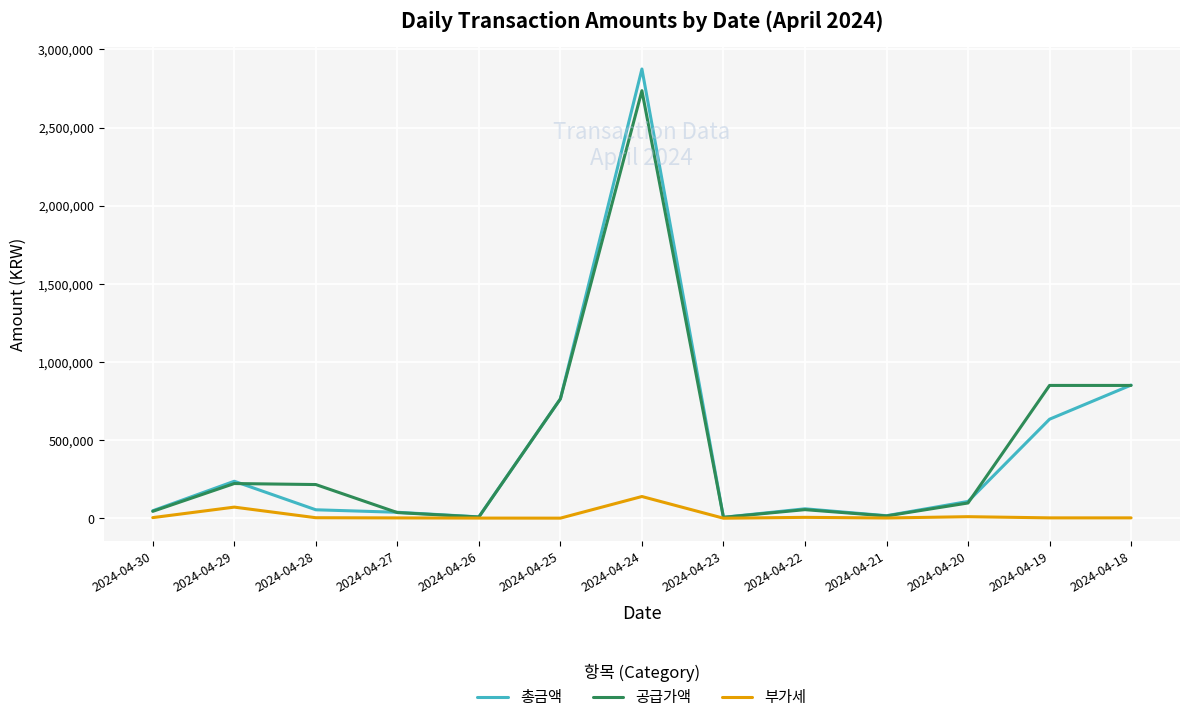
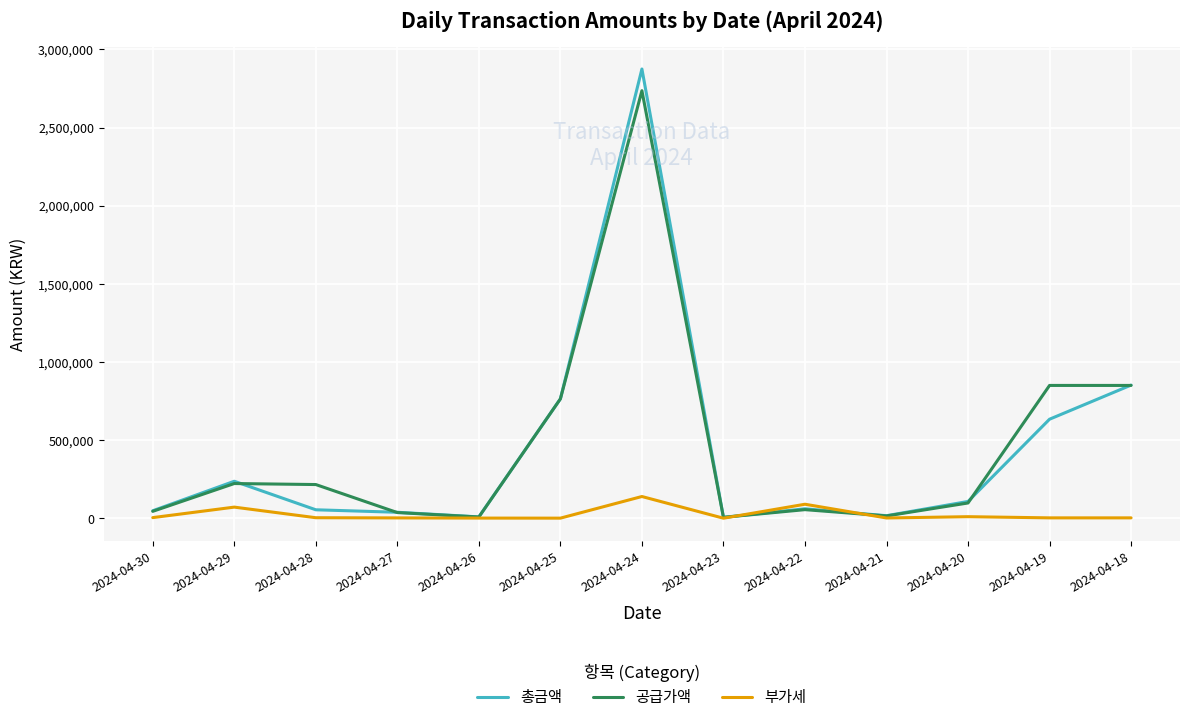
  {
    "총금액": {
      "2024-04-28": "50,000",
      "2024-04-24": "2,880,000",
      "2024-04-19": "630,000"
    },
    "공급가액": {
      "2024-04-28": "220,000",
      "2024-04-24": "2,740,000",
      "2024-04-19": "850,000"
    },
    "부가세": {
      "2024-04-30": "0",
      "2024-04-29": "70,000",
      "2024-04-28": "0",
      "2024-04-27": "0",
      "2024-04-25": "0",
      "2024-04-24": "140,000",
-     "2024-04-22": "10,000",
+     "2024-04-22": "90,000",
      "2024-04-20": "10,000",
      "2024-04-19": "0",
      "2024-04-18": "0"
    }
  }
